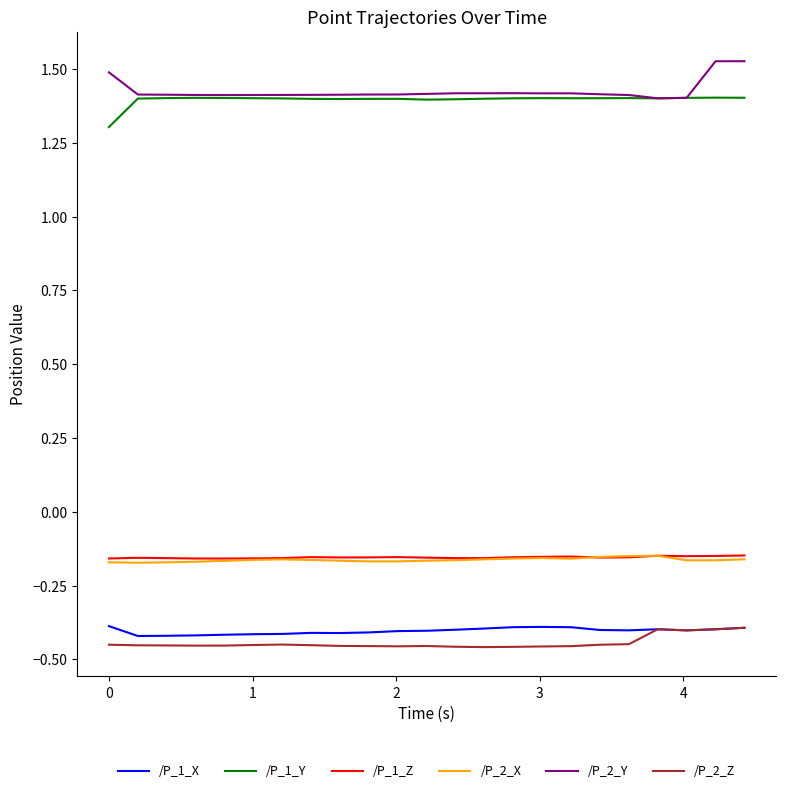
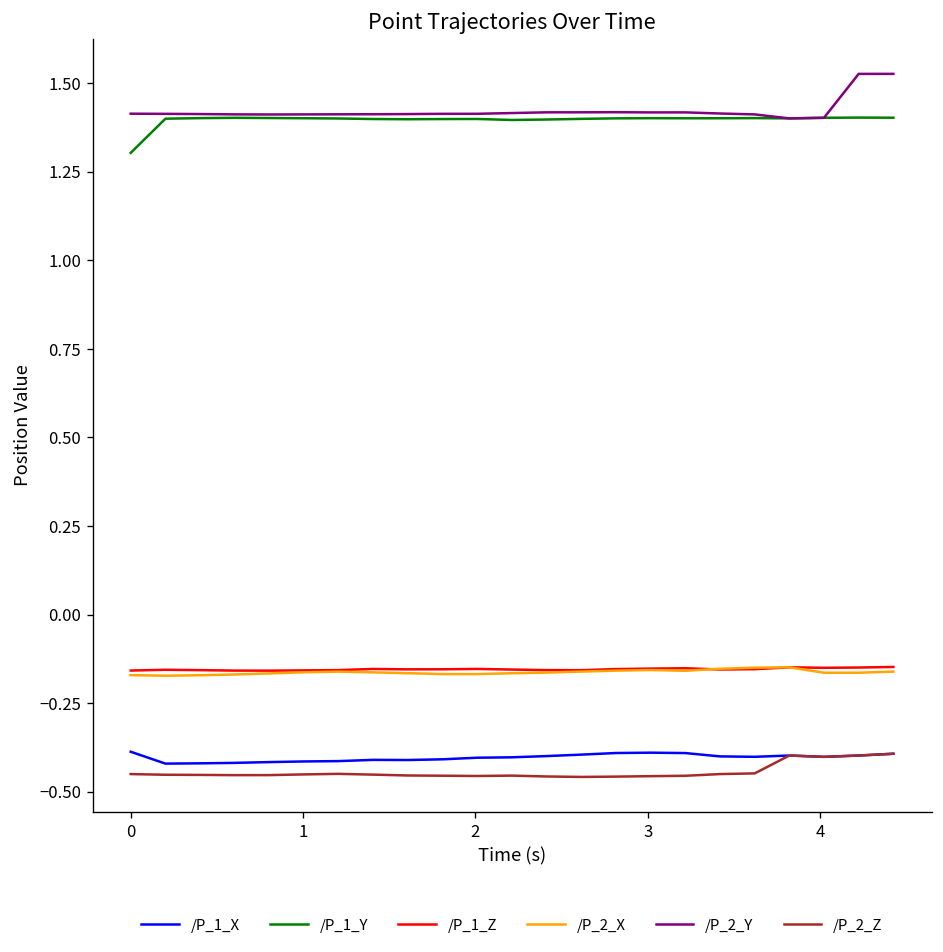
  {
    "/P_1_X": {
      "0": -0.39
    },
    "/P_1_Y": {
      "0": 1.30
    },
    "/P_1_Z": {
      "0": -0.16
    },
    "/P_2_X": {
      "0": -0.17
    },
    "/P_2_Y": {
-     "0": 1.49
+     "0": 1.41
    },
    "/P_2_Z": {
      "0": -0.45
    }
  }
